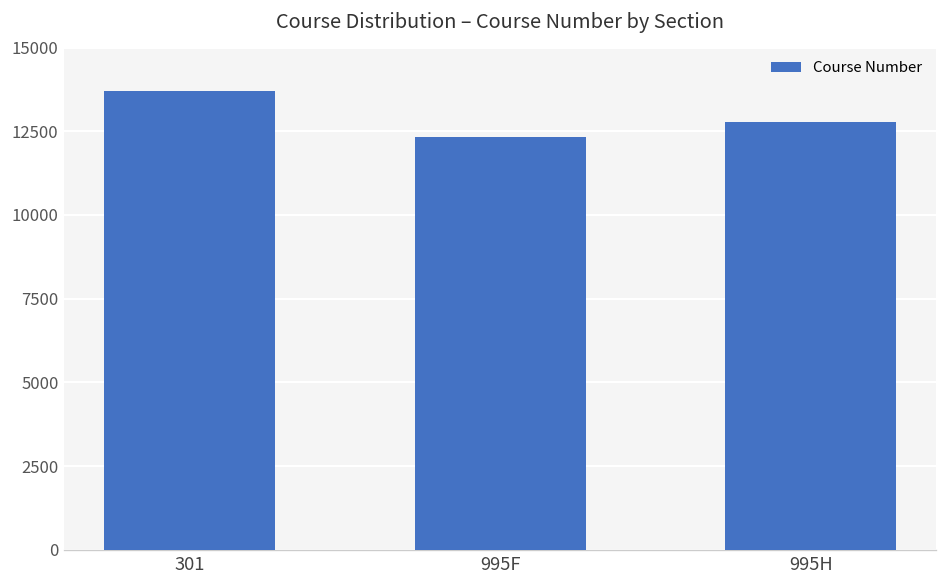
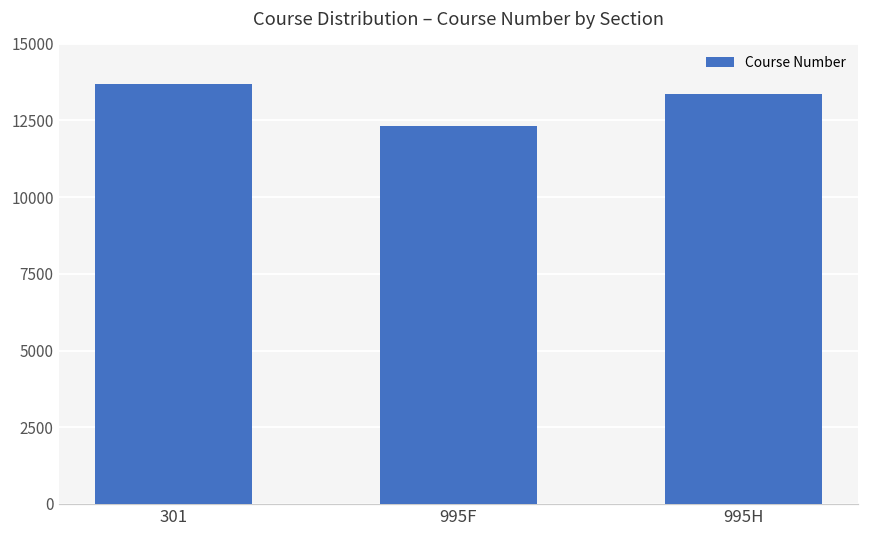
  {
    "301": 13700,
    "995F": 12300,
-   "995H": 12800
+   "995H": 13300
  }
